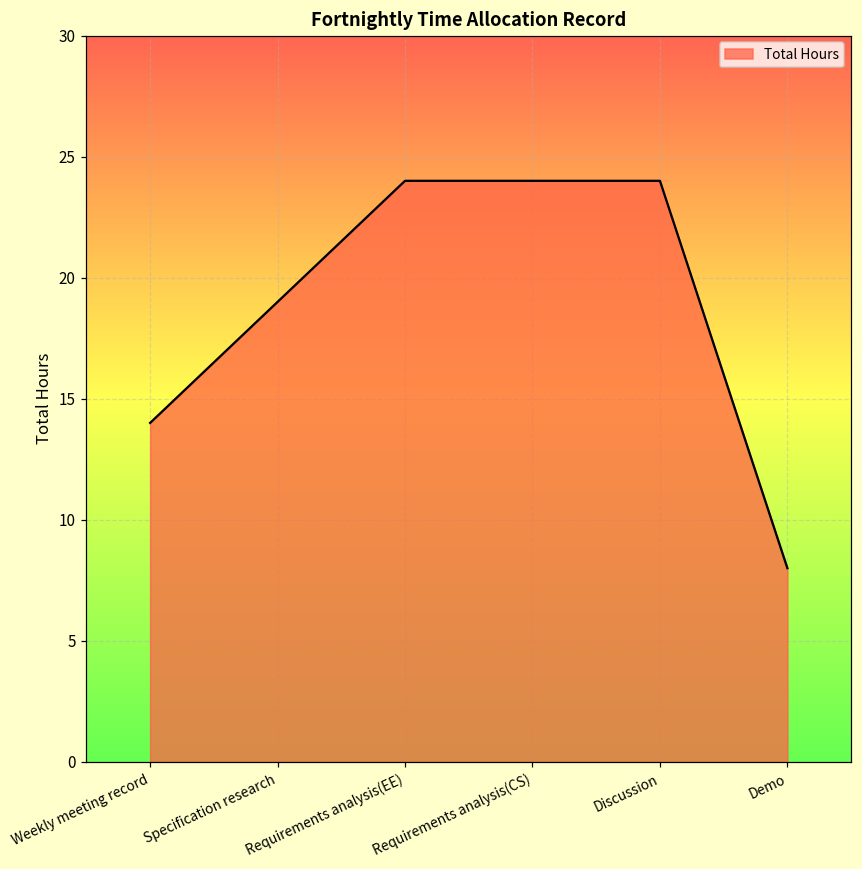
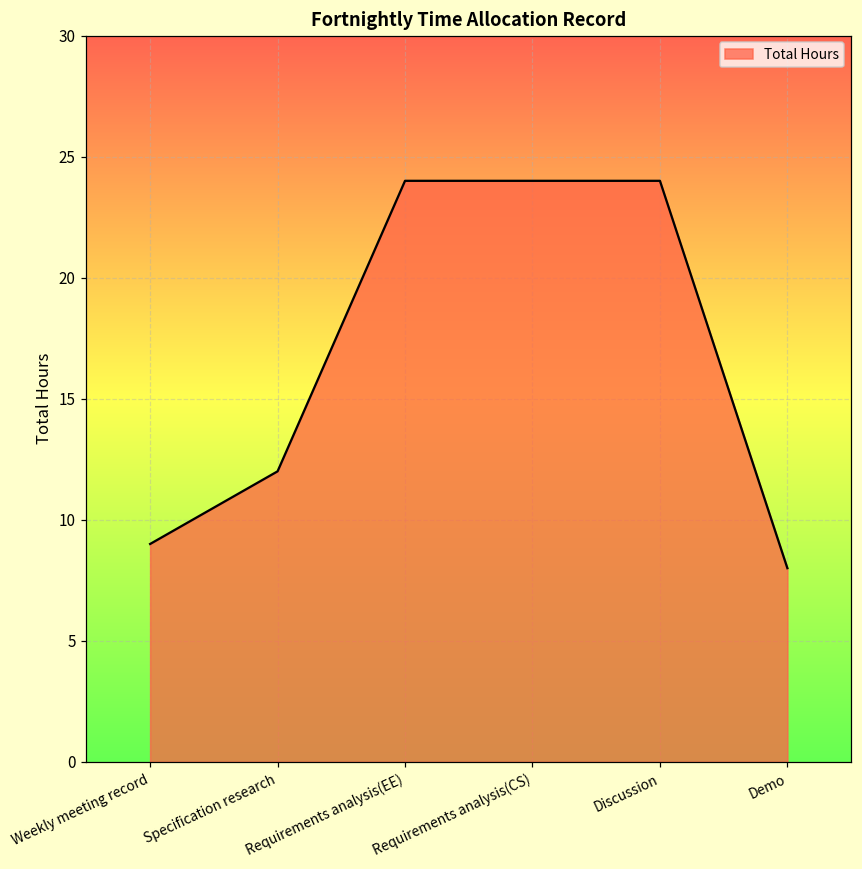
  {
-   "Weekly meeting record": 14,
-   "Specification research": 19,
+   "Weekly meeting record": 9,
+   "Specification research": 12,
    "Requirements analysis(EE)": 24,
    "Requirements analysis(CS)": 24,
    "Discussion": 24,
    "Demo": 8
  }
